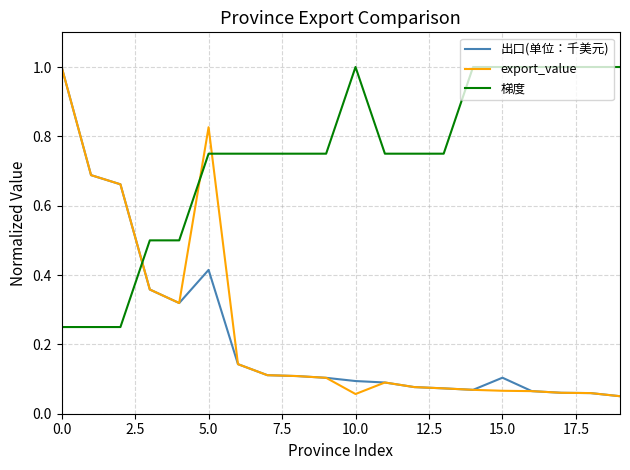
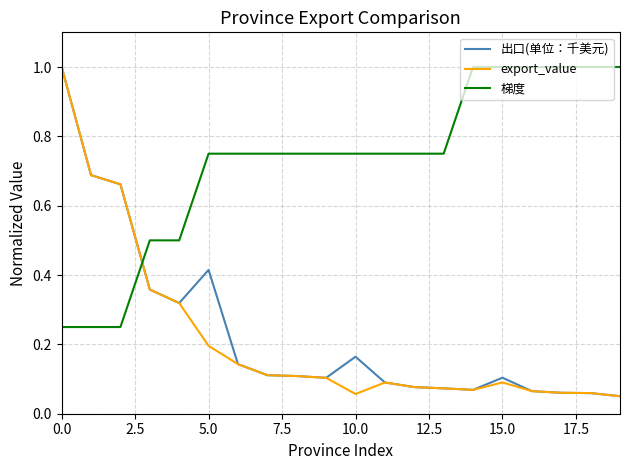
  {
    "出口(单位：千美元)": {
      "5.0": 0.41,
-     "10.0": 0.09,
+     "10.0": 0.16,
      "15.0": 0.10
    },
    "export_value": {
-     "5.0": 0.83,
+     "5.0": 0.20,
      "10.0": 0.06,
-     "15.0": 0.07
+     "15.0": 0.09
    },
    "梯度": {
      "0.0": 0.25,
      "5.0": 0.75,
-     "10.0": 1.00
+     "10.0": 0.75
    }
  }
